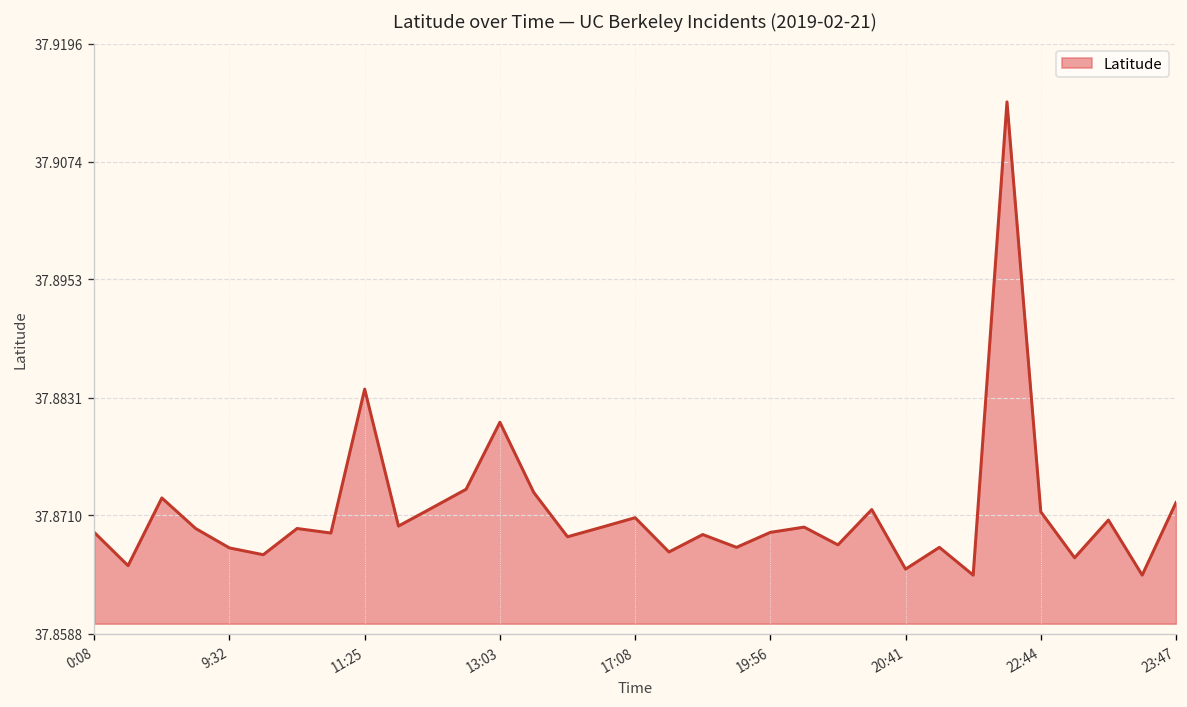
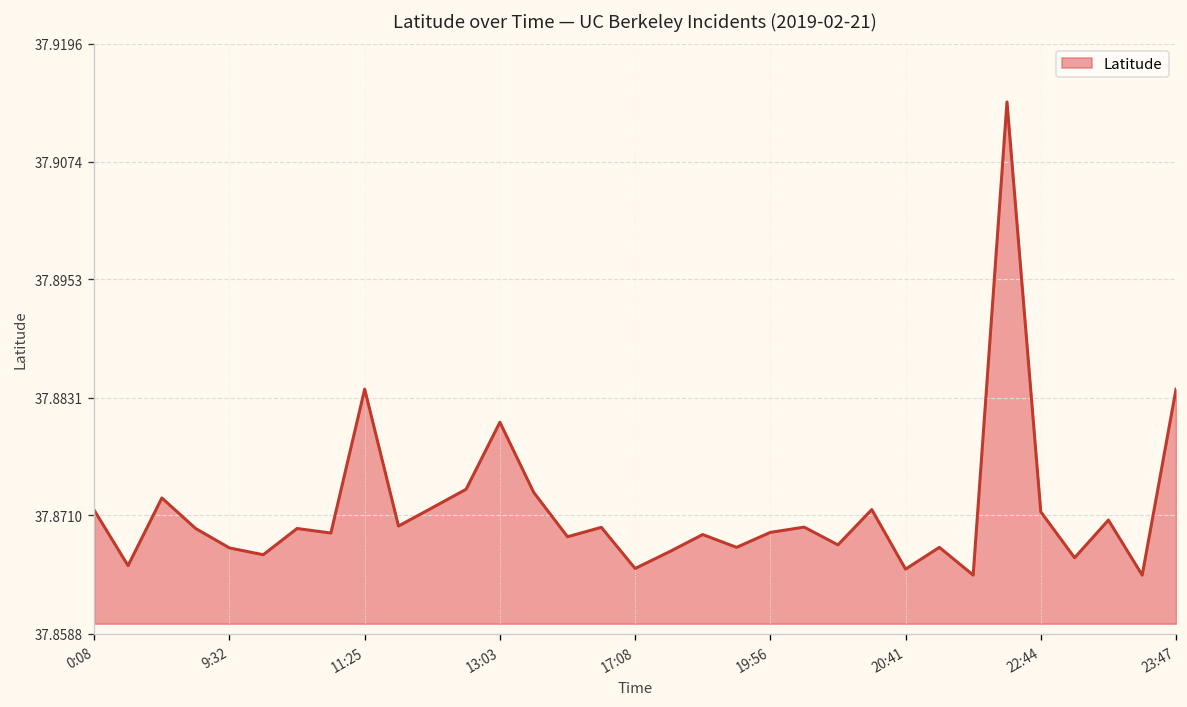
  {
-   "0:08": 37.869,
+   "0:08": 37.872,
    "9:32": 37.868,
    "11:25": 37.884,
    "13:03": 37.881,
-   "17:08": 37.871,
+   "17:08": 37.866,
    "19:56": 37.869,
    "20:41": 37.865,
    "22:44": 37.871,
-   "23:47": 37.872
+   "23:47": 37.884
  }
